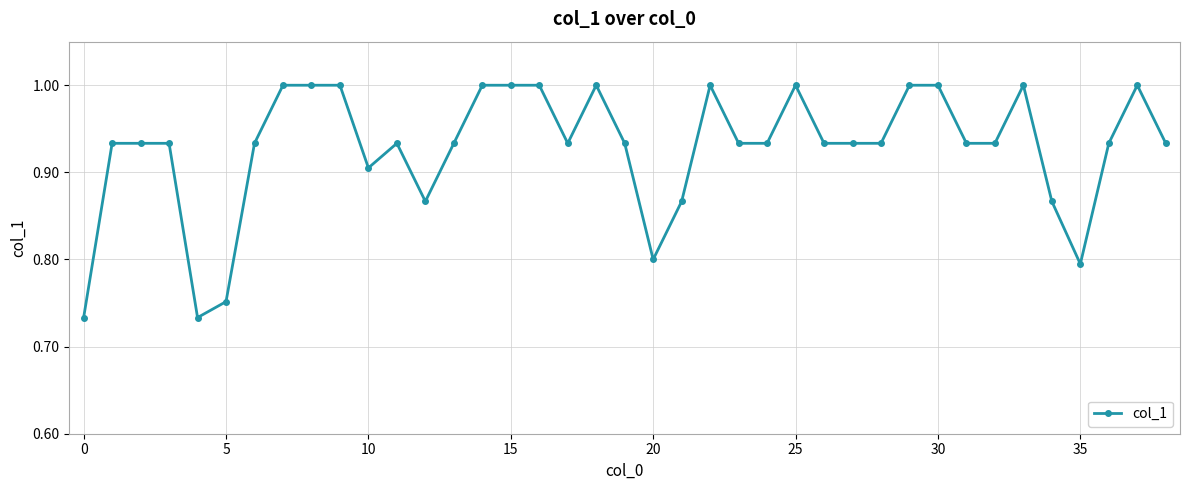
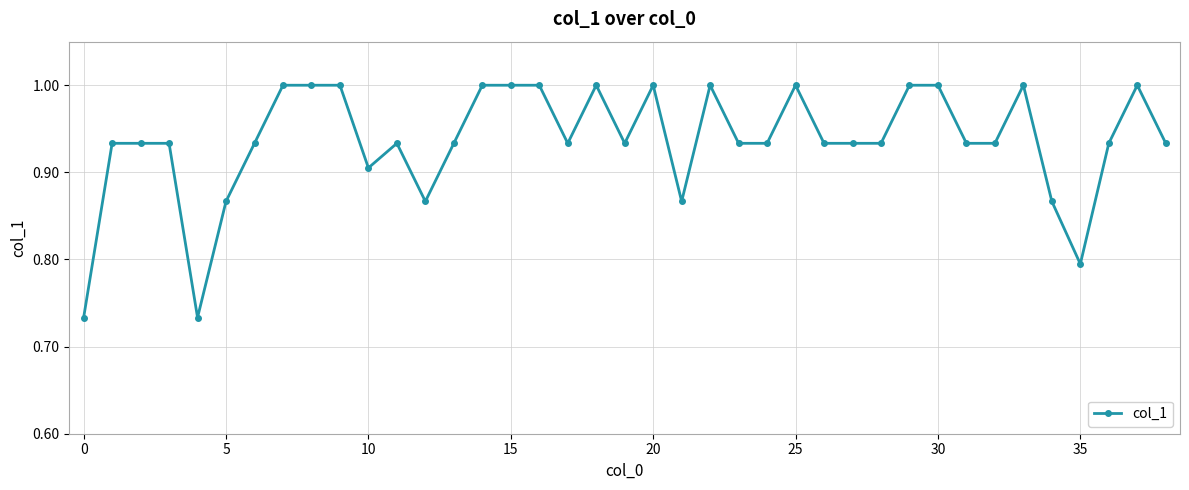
  {
    "0": 0.73,
-   "5": 0.75,
+   "5": 0.87,
    "10": 0.91,
    "15": 1.00,
-   "20": 0.8,
+   "20": 1.0,
    "25": 1.00,
    "30": 1.00,
    "35": 0.79
  }
